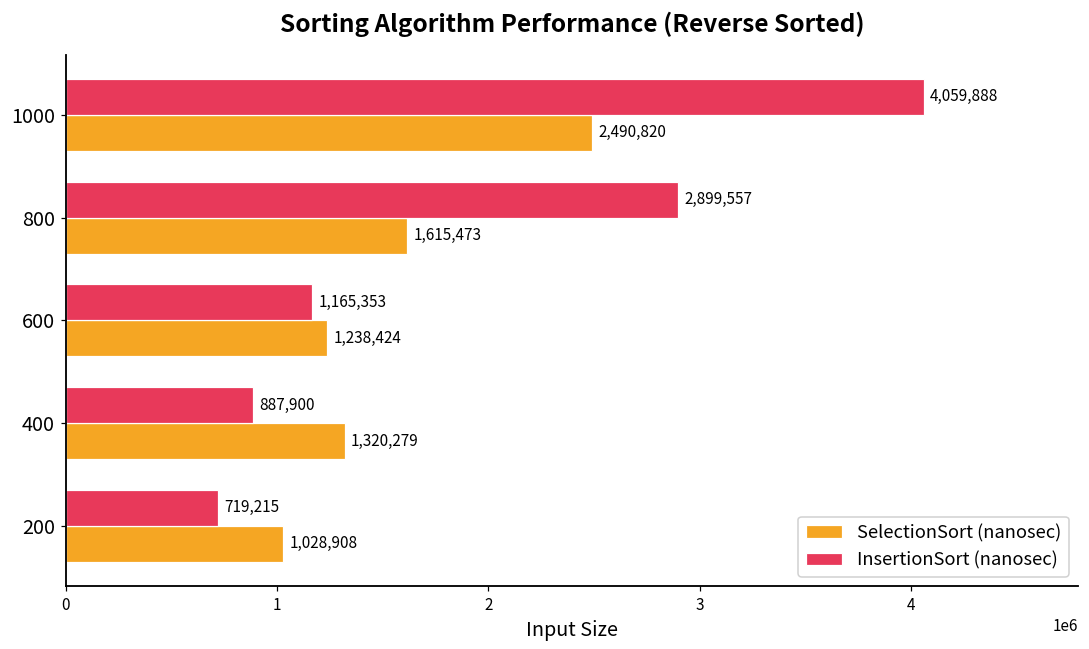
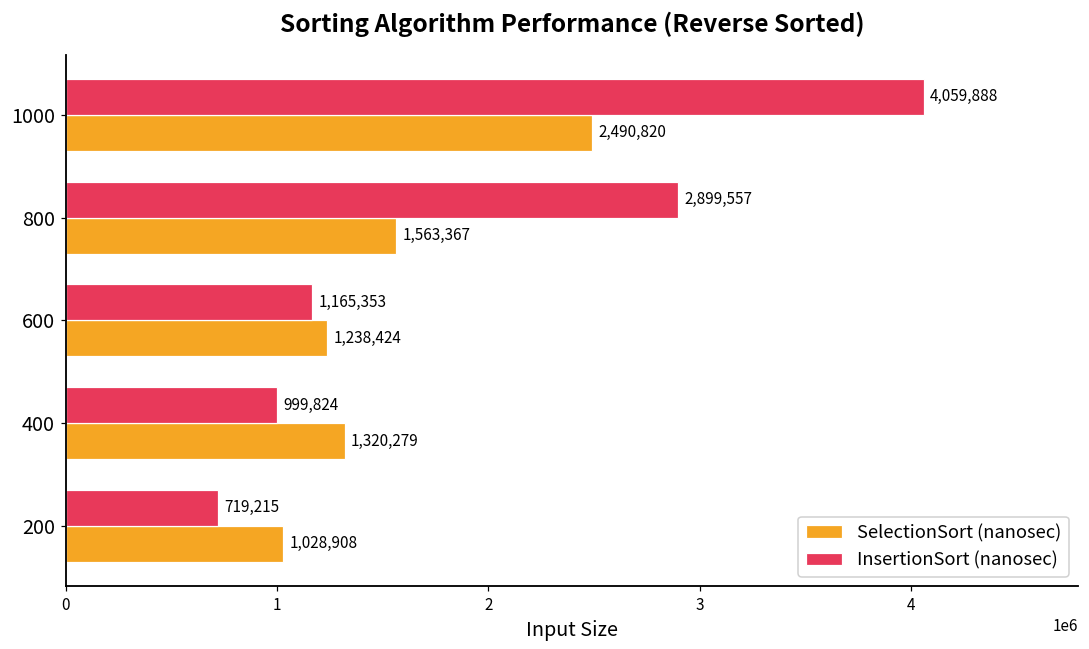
  {
    "SelectionSort (nanosec)": {
      "1000": "2,490,820",
-     "800": "1,615,473",
+     "800": "1,563,367",
      "600": "1,238,424",
      "400": "1,320,279",
      "200": "1,028,908"
    },
    "InsertionSort (nanosec)": {
      "1000": "4,059,888",
      "800": "2,899,557",
      "600": "1,165,353",
-     "400": "887,900",
+     "400": "999,824",
      "200": "719,215"
    }
  }
